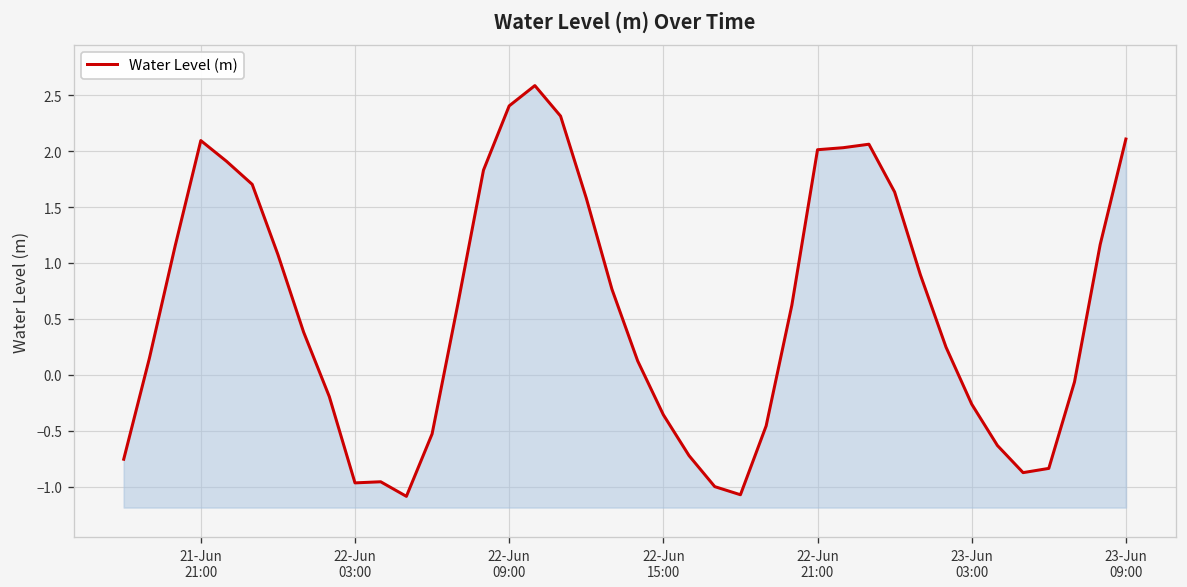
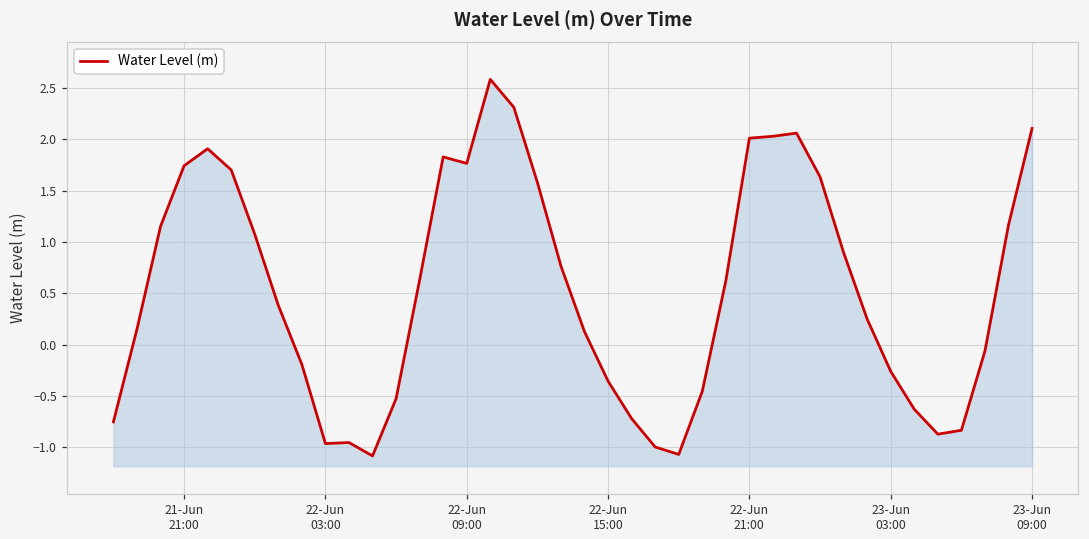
  {
-   "21-Jun 21:00": 2.1,
+   "21-Jun 21:00": 1.7,
    "22-Jun 03:00": -1.0,
-   "22-Jun 09:00": 2.4,
+   "22-Jun 09:00": 1.8,
    "22-Jun 15:00": -0.4,
    "22-Jun 21:00": 2.0,
    "23-Jun 03:00": -0.3,
    "23-Jun 09:00": 2.1
  }
